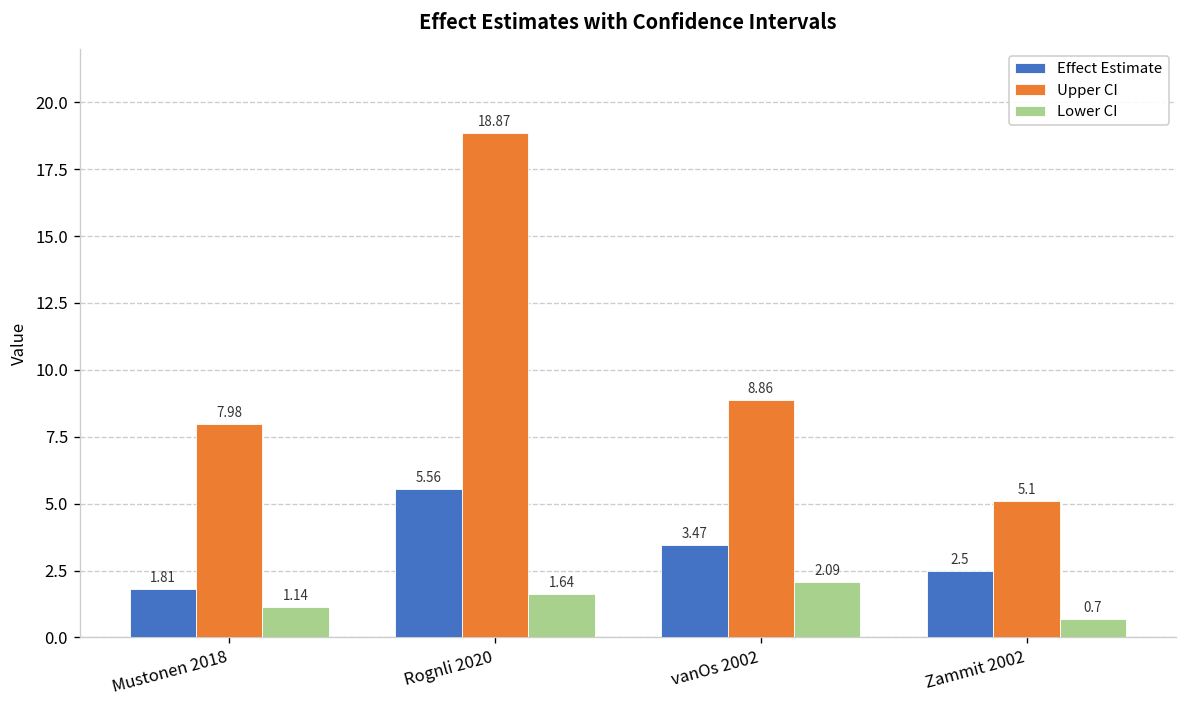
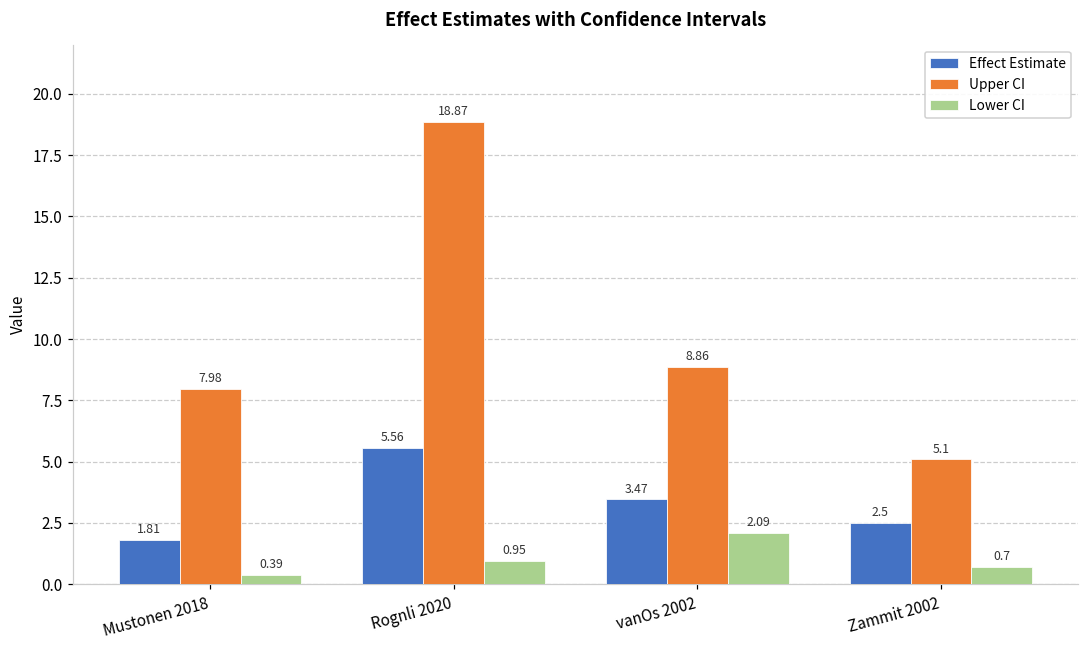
  {
    "Effect Estimate": {
      "Mustonen 2018": 1.81,
      "Rognli 2020": 5.56,
      "vanOs 2002": 3.47,
      "Zammit 2002": 2.5
    },
    "Upper CI": {
      "Mustonen 2018": 7.98,
      "Rognli 2020": 18.87,
      "vanOs 2002": 8.86,
      "Zammit 2002": 5.1
    },
    "Lower CI": {
-     "Mustonen 2018": 1.14,
-     "Rognli 2020": 1.64,
+     "Mustonen 2018": 0.39,
+     "Rognli 2020": 0.95,
      "vanOs 2002": 2.09,
      "Zammit 2002": 0.7
    }
  }
